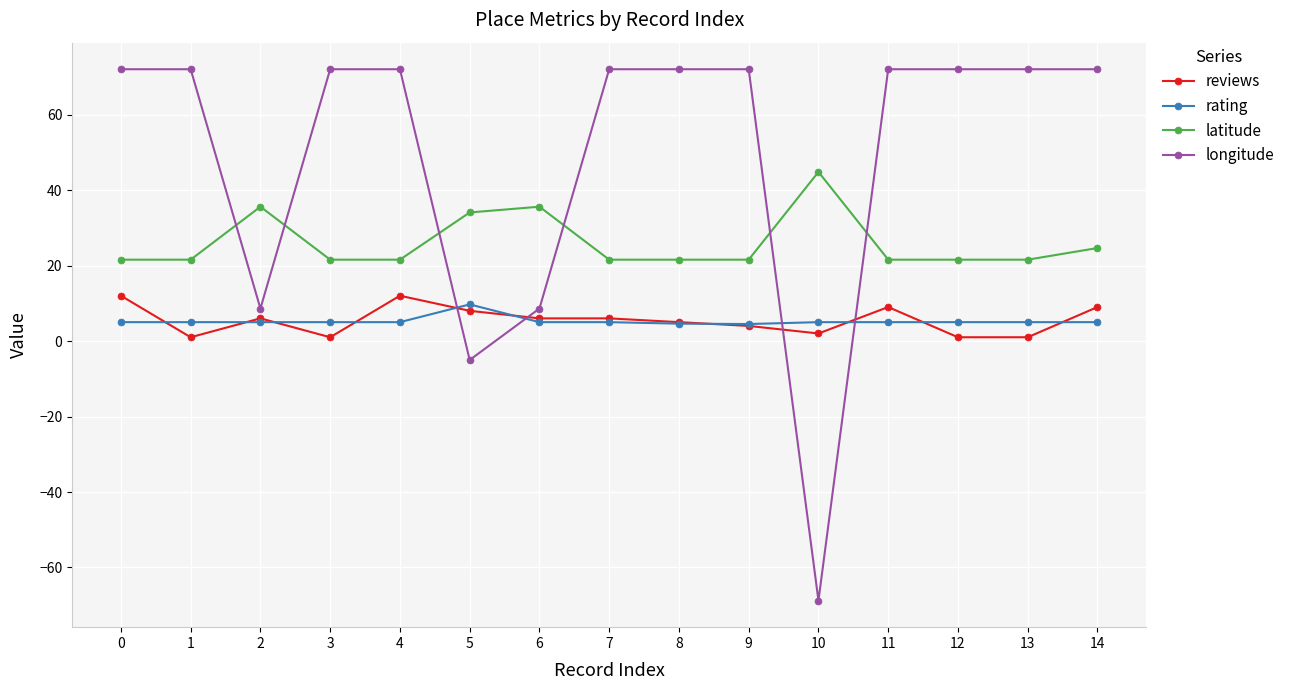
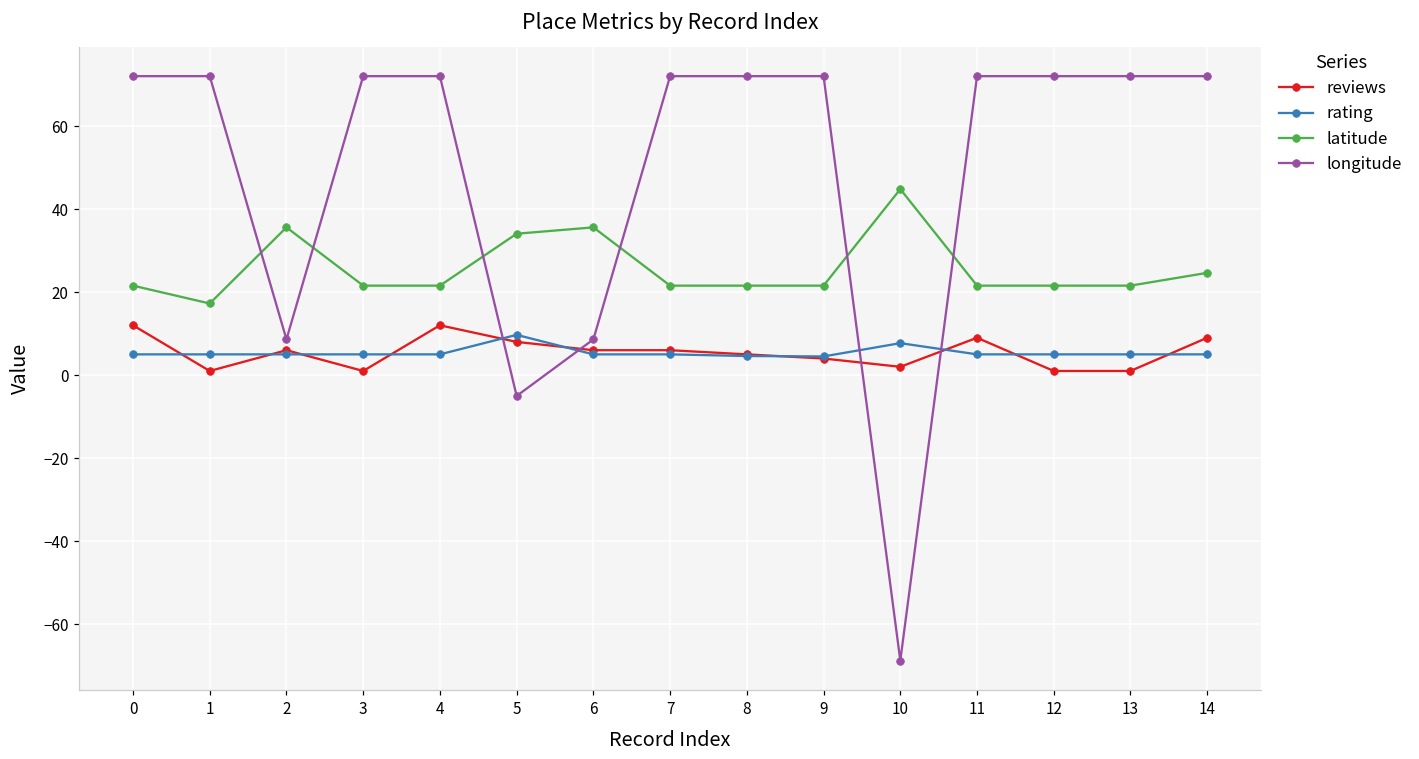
  {
    "reviews": {
      "0": 12,
      "1": 1,
      "2": 6,
      "3": 1,
      "4": 12,
      "5": 8,
      "6": 6,
      "7": 6,
      "10": 2,
      "11": 9,
      "12": 1,
      "13": 1,
      "14": 9
    },
    "rating": {
      "0": 5,
      "1": 5,
      "2": 5,
      "3": 5,
      "4": 5,
      "5": 10,
      "6": 5,
      "7": 5,
-     "10": 5,
+     "10": 8,
      "11": 5,
      "12": 5,
      "13": 5,
      "14": 5
    },
    "latitude": {
      "0": 22,
-     "1": 22,
+     "1": 17,
      "2": 36,
      "3": 22,
      "4": 22,
      "5": 34,
      "6": 36,
      "7": 22,
      "8": 22,
      "9": 22,
      "10": 45,
      "11": 22,
      "12": 22,
      "13": 22,
      "14": 25
    },
    "longitude": {
      "0": 72,
      "1": 72,
      "2": 9,
      "3": 72,
      "4": 72,
      "5": -5,
      "6": 9,
      "7": 72,
      "8": 72,
      "9": 72,
      "10": -69,
      "11": 72,
      "12": 72,
      "13": 72,
      "14": 72
    }
  }
